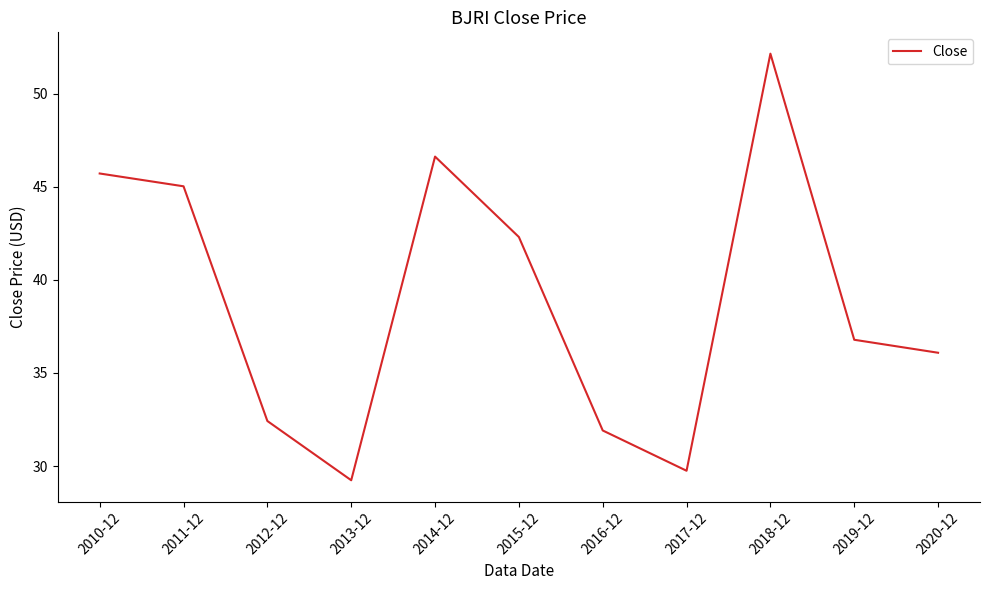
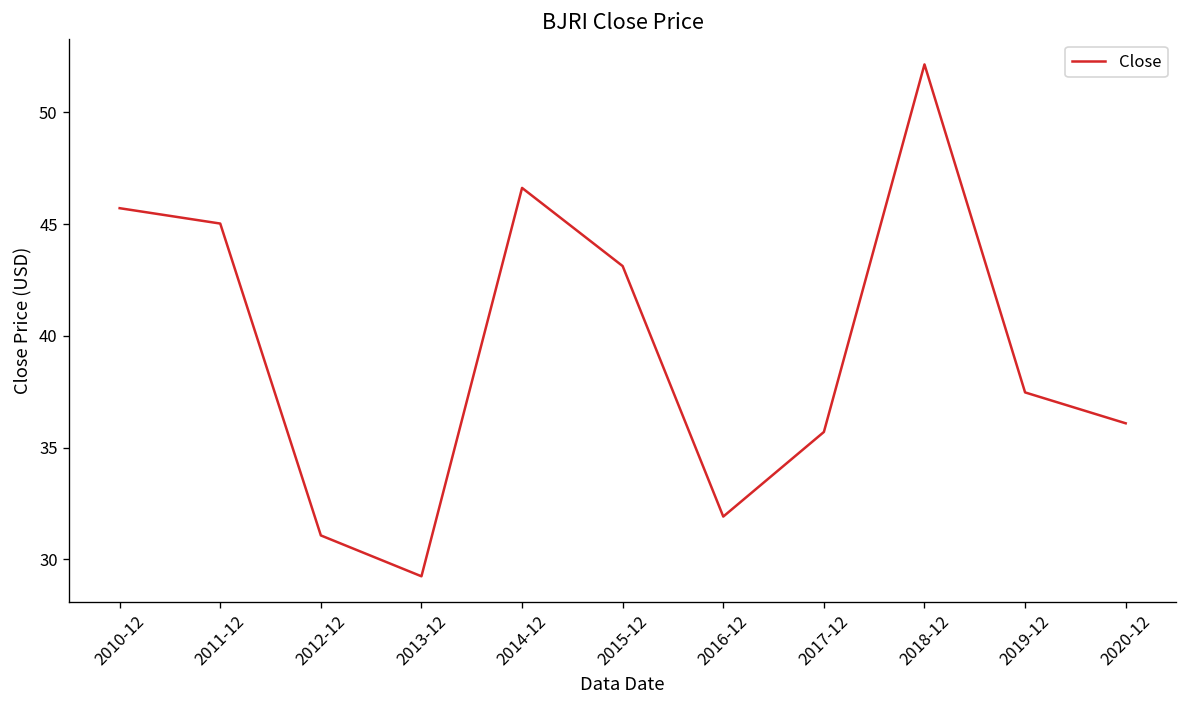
  {
    "2010-12": 45.7,
    "2011-12": 45.0,
-   "2012-12": 32.4,
+   "2012-12": 31.1,
    "2013-12": 29.2,
    "2014-12": 46.6,
-   "2015-12": 42.3,
+   "2015-12": 43.1,
    "2016-12": 31.9,
-   "2017-12": 29.8,
+   "2017-12": 35.7,
    "2018-12": 52.1,
-   "2019-12": 36.8,
+   "2019-12": 37.5,
    "2020-12": 36.1
  }
